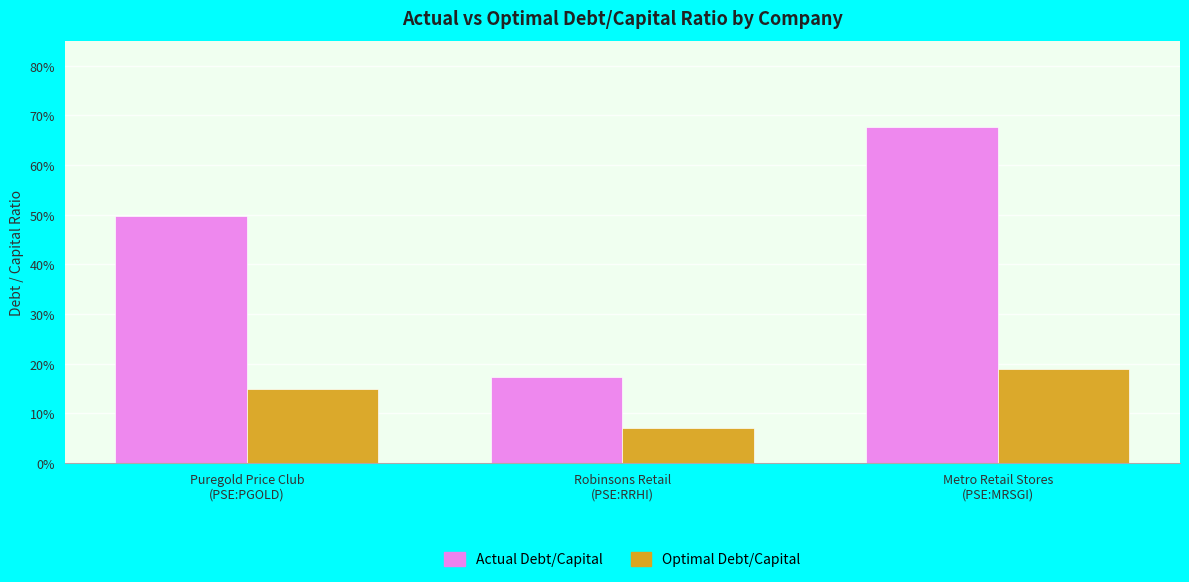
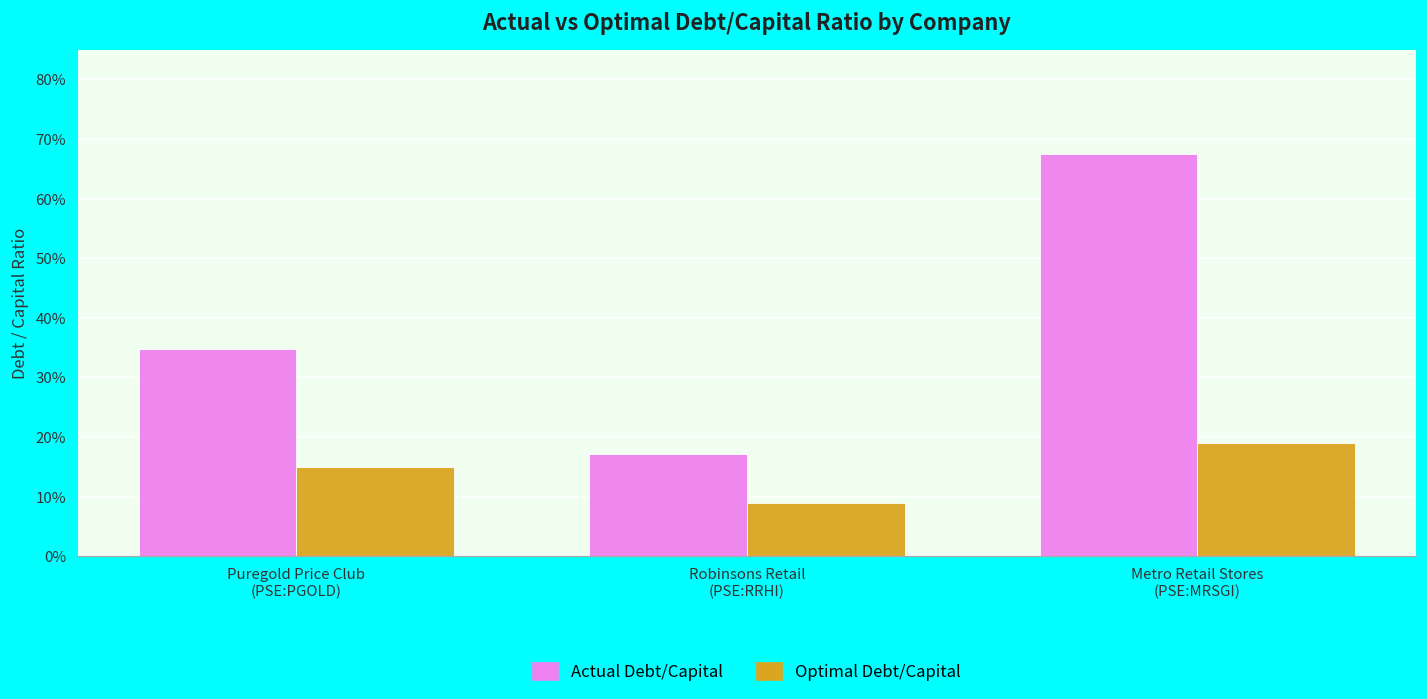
  {
    "Actual Debt/Capital": {
-     "Puregold Price Club (PSE:PGOLD)": "50%",
+     "Puregold Price Club (PSE:PGOLD)": "35%",
      "Robinsons Retail (PSE:RRHI)": "17%",
      "Metro Retail Stores (PSE:MRSGI)": "68%"
    },
    "Optimal Debt/Capital": {
      "Puregold Price Club (PSE:PGOLD)": "15%",
-     "Robinsons Retail (PSE:RRHI)": "7%",
+     "Robinsons Retail (PSE:RRHI)": "9%",
      "Metro Retail Stores (PSE:MRSGI)": "19%"
    }
  }
